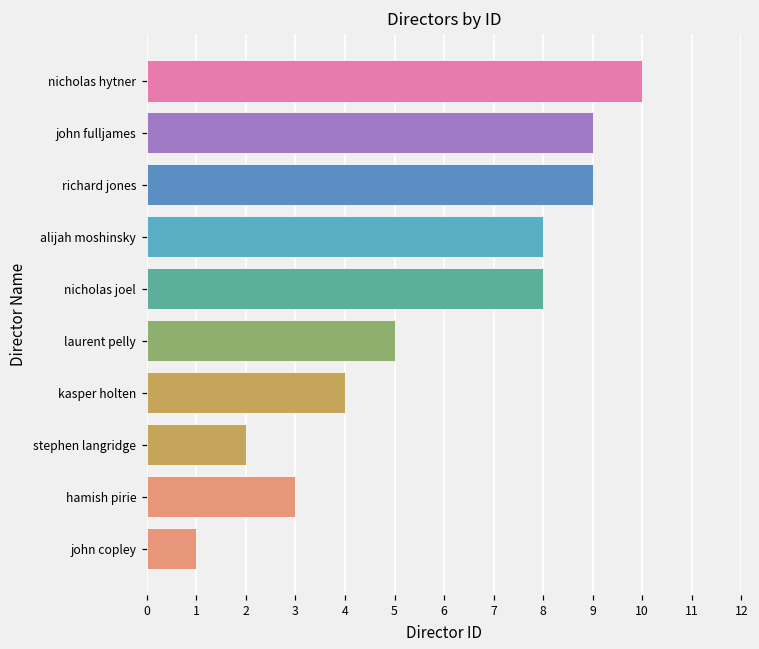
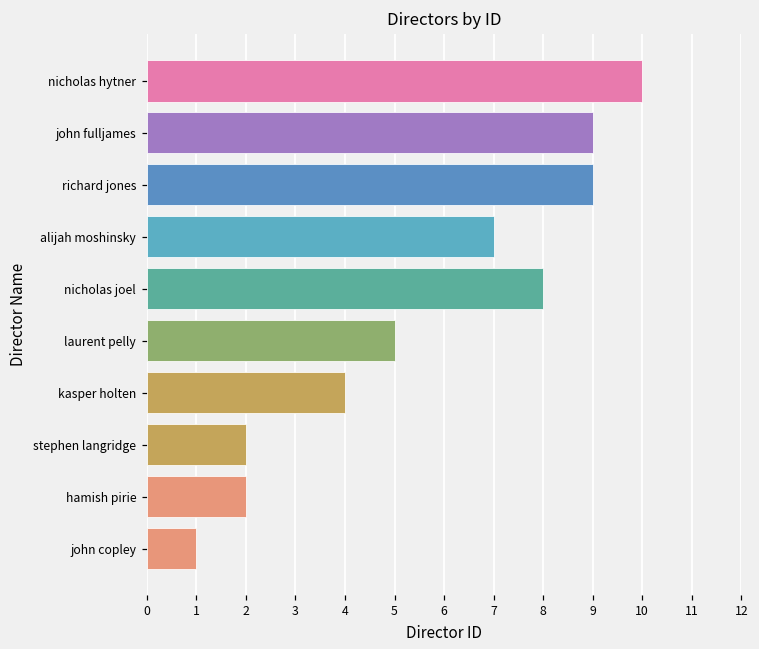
  {
    "nicholas hytner": 10,
    "john fulljames": 9,
    "richard jones": 9,
-   "alijah moshinsky": 8,
+   "alijah moshinsky": 7,
    "nicholas joel": 8,
    "laurent pelly": 5,
    "kasper holten": 4,
    "stephen langridge": 2,
-   "hamish pirie": 3,
+   "hamish pirie": 2,
    "john copley": 1
  }
